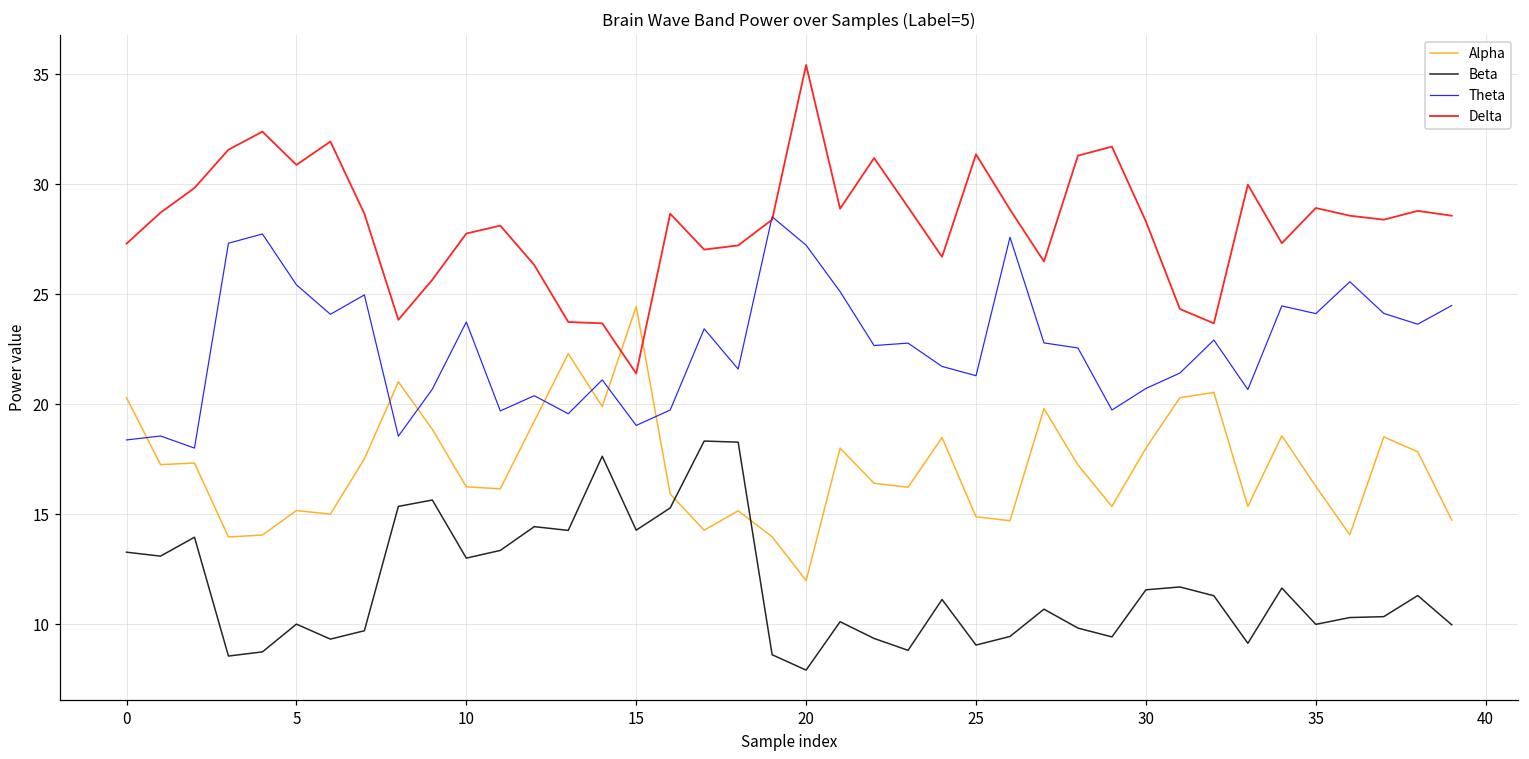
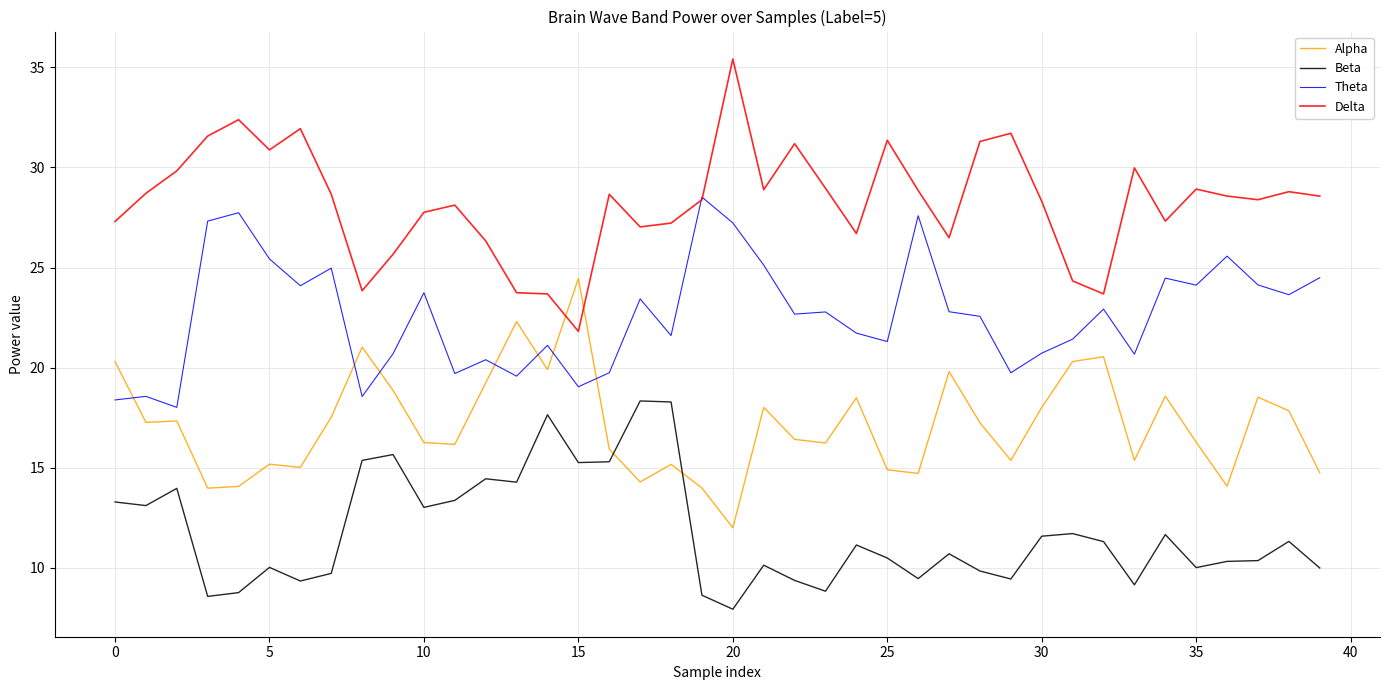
  {
    "Alpha": {
      "0": 20.3,
      "5": 15.2,
      "10": 16.3,
      "15": 24.5,
      "20": 12.0,
      "25": 14.9,
      "30": 18.0,
      "35": 16.3
    },
    "Beta": {
      "0": 13.3,
      "5": 10.0,
      "10": 13.0,
-     "15": 14.3,
+     "15": 15.3,
      "20": 7.9,
-     "25": 9.1,
+     "25": 10.5,
      "30": 11.6,
      "35": 10.0
    },
    "Theta": {
      "0": 18.4,
      "5": 25.4,
      "10": 23.7,
      "15": 19.0,
      "20": 27.2,
      "25": 21.3,
      "30": 20.7,
      "35": 24.1
    },
    "Delta": {
      "0": 27.3,
      "5": 30.9,
      "10": 27.8,
-     "15": 21.4,
+     "15": 21.8,
      "20": 35.4,
      "25": 31.4,
      "30": 28.3,
      "35": 28.9
    }
  }
